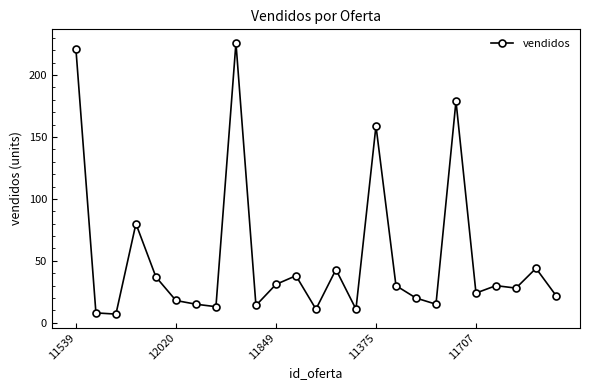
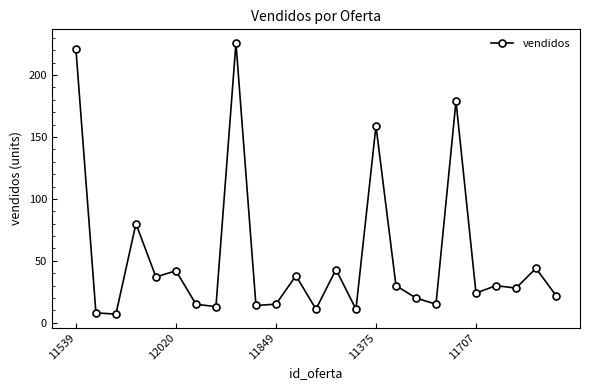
  {
    "11539": 221,
-   "12020": 18,
-   "11849": 31,
+   "12020": 42,
+   "11849": 15,
    "11375": 159,
    "11707": 24
  }
